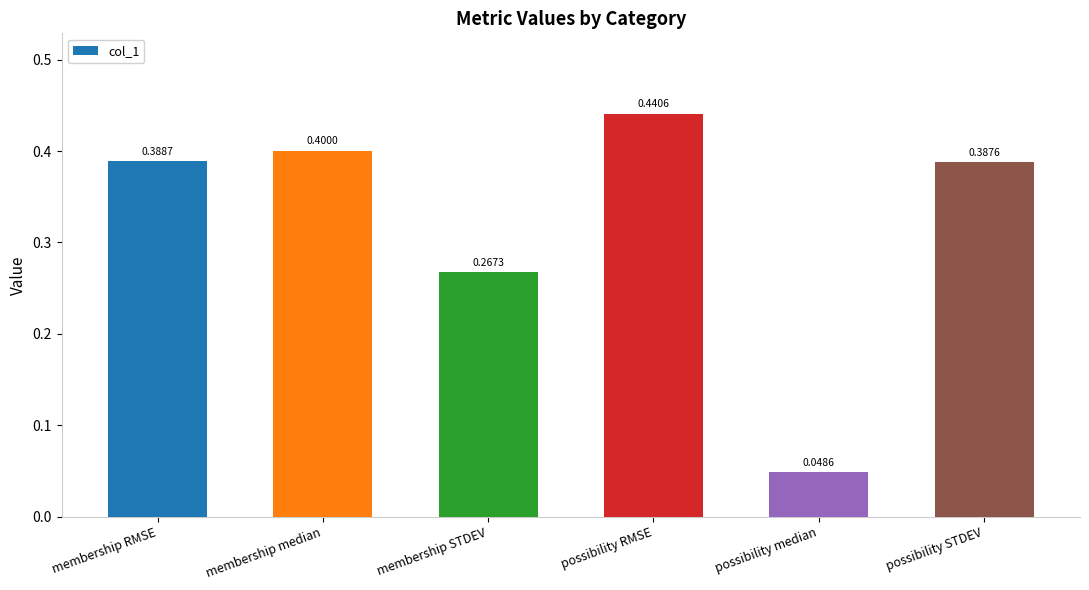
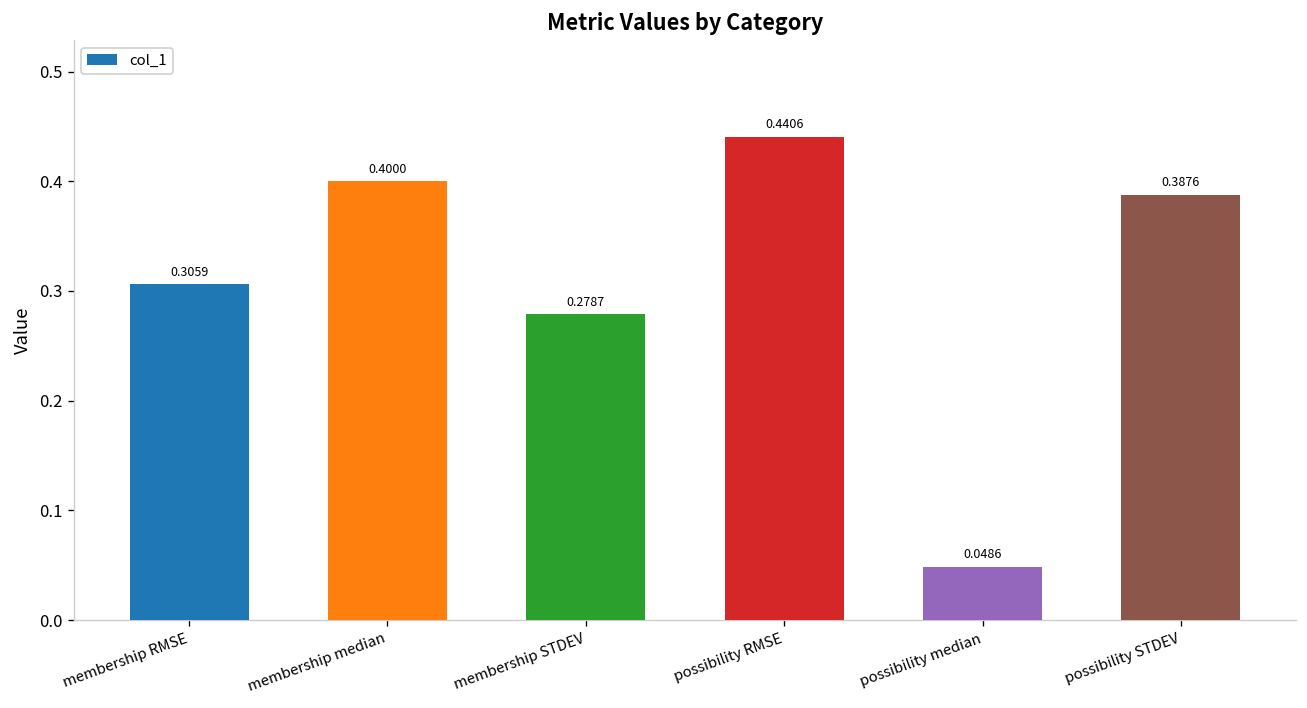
  {
-   "membership RMSE": 0.3887,
+   "membership RMSE": 0.3059,
    "membership median": 0.4000,
-   "membership STDEV": 0.2673,
+   "membership STDEV": 0.2787,
    "possibility RMSE": 0.4406,
    "possibility median": 0.0486,
    "possibility STDEV": 0.3876
  }
